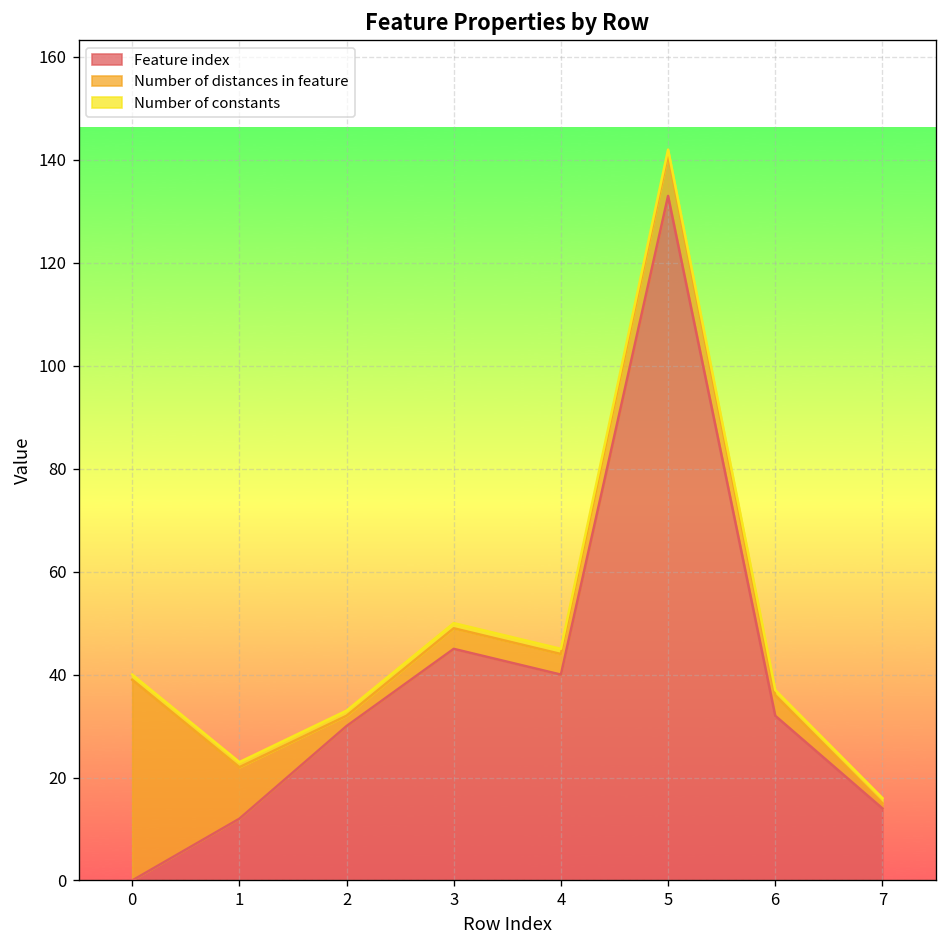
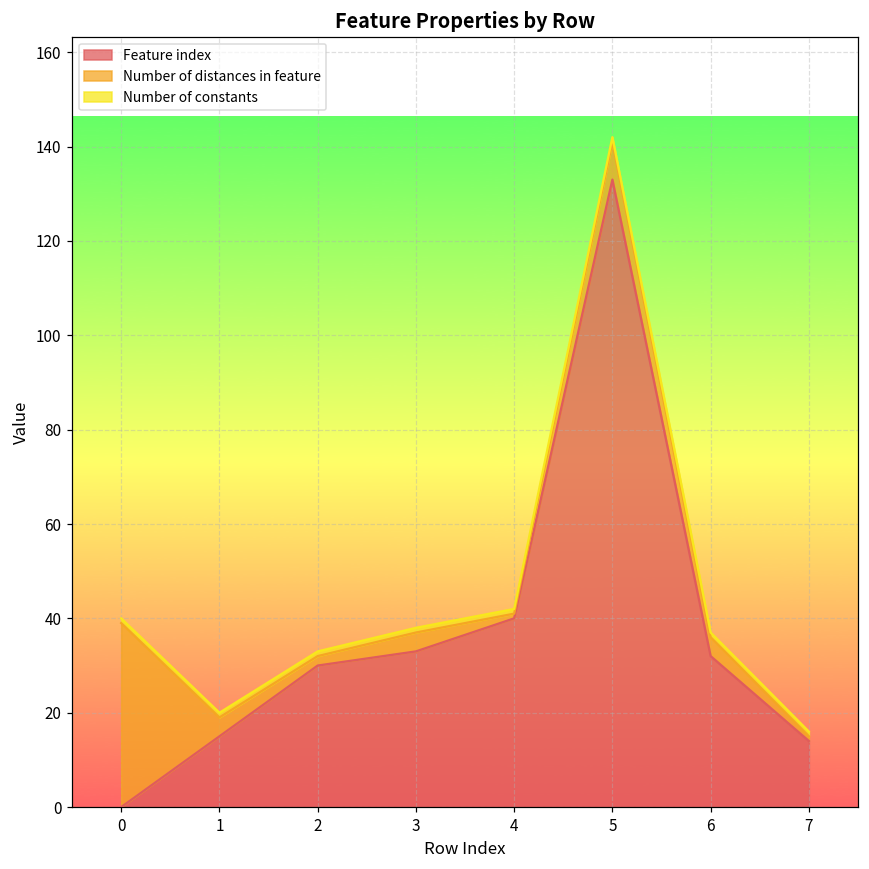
  {
    "Feature index": {
      "0": 0,
-     "1": 12,
+     "1": 15,
      "2": 30,
-     "3": 45,
+     "3": 33,
      "4": 40,
      "5": 133,
      "6": 32,
      "7": 14
    },
    "Number of distances in feature": {
      "0": 39,
-     "1": 10,
+     "1": 4,
      "2": 2,
      "3": 4,
-     "4": 4,
+     "4": 1,
      "5": 8,
      "6": 4,
      "7": 1
    },
    "Number of constants": {
      "0": 1,
      "1": 1,
      "2": 1,
      "3": 1,
      "4": 1,
      "5": 1,
      "6": 1,
      "7": 1
    }
  }
